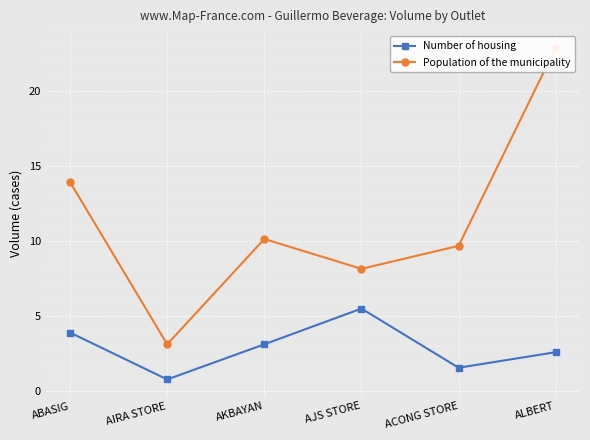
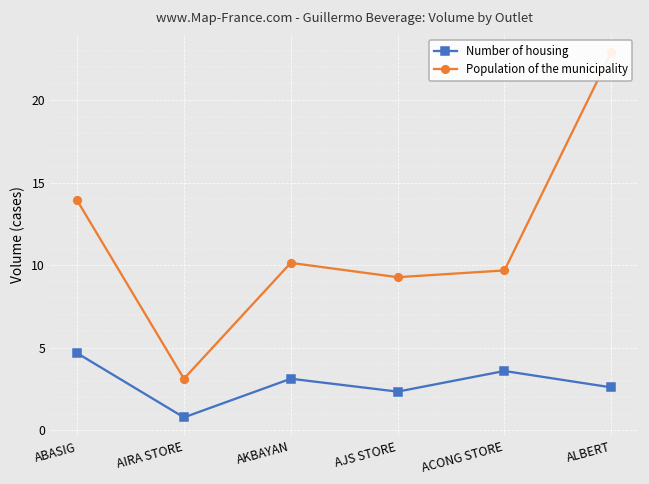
  {
    "Number of housing": {
-     "ABASIG": 3.9,
+     "ABASIG": 4.7,
      "AIRA STORE": 0.8,
      "AKBAYAN": 3.1,
-     "AJS STORE": 5.5,
-     "ACONG STORE": 1.6,
+     "AJS STORE": 2.3,
+     "ACONG STORE": 3.6,
      "ALBERT": 2.6
    },
    "Population of the municipality": {
      "ABASIG": 13.9,
      "AIRA STORE": 3.1,
      "AKBAYAN": 10.1,
-     "AJS STORE": 8.2,
+     "AJS STORE": 9.3,
      "ACONG STORE": 9.7
    }
  }
